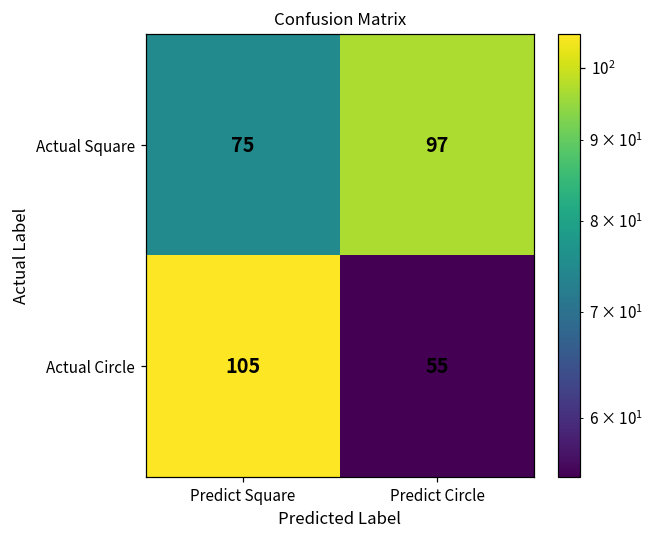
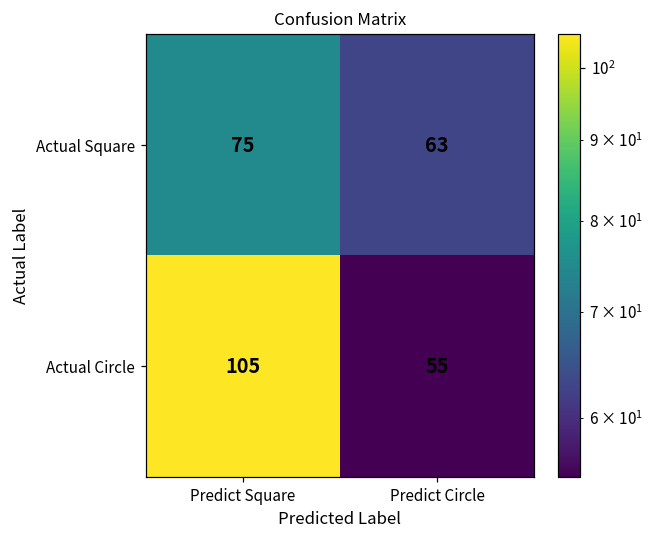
  {
    "Actual Square": {
      "Predict Square": 75,
-     "Predict Circle": 97
+     "Predict Circle": 63
    },
    "Actual Circle": {
      "Predict Square": 105,
      "Predict Circle": 55
    }
  }
